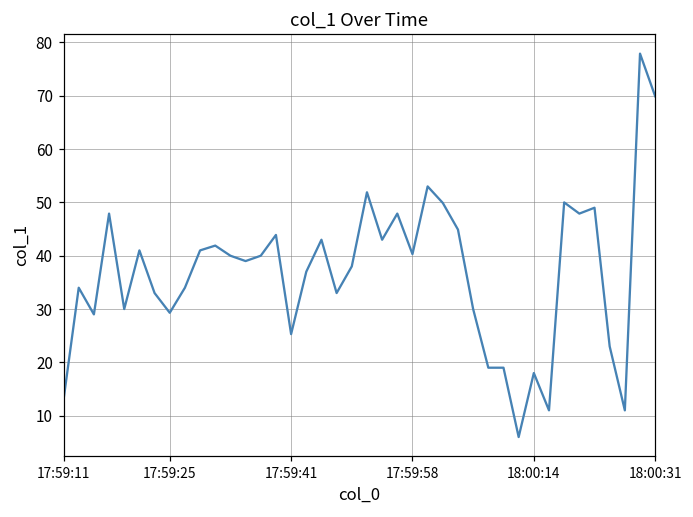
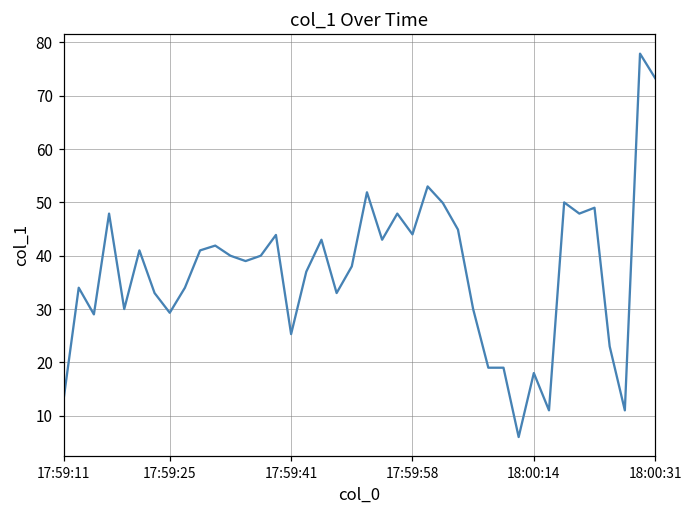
  {
    "17:59:11": 13,
    "17:59:25": 29,
    "17:59:41": 25,
-   "17:59:58": 40,
+   "17:59:58": 44,
    "18:00:14": 18,
-   "18:00:31": 70
+   "18:00:31": 73
  }
